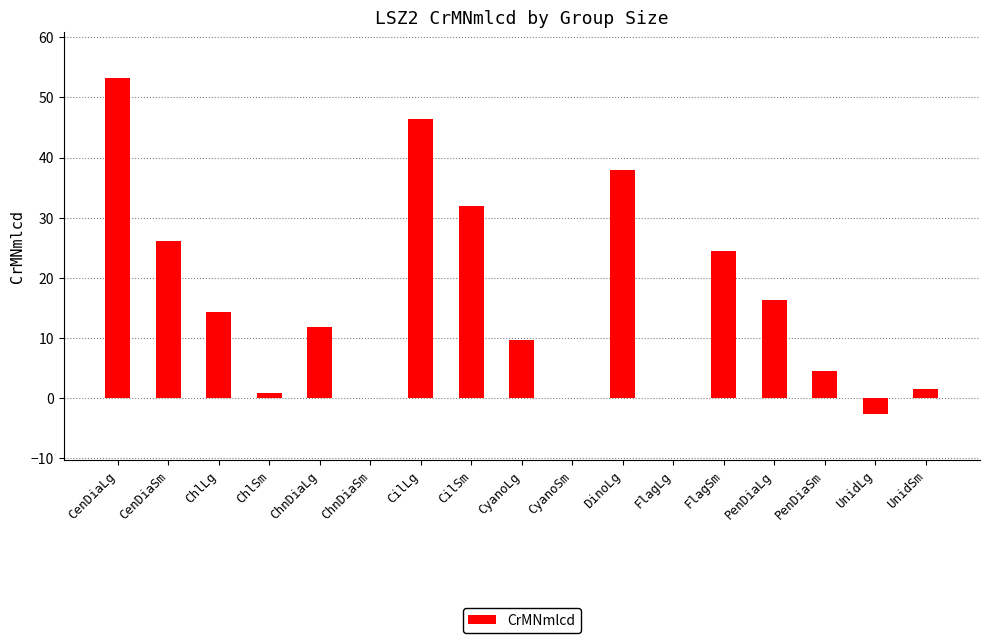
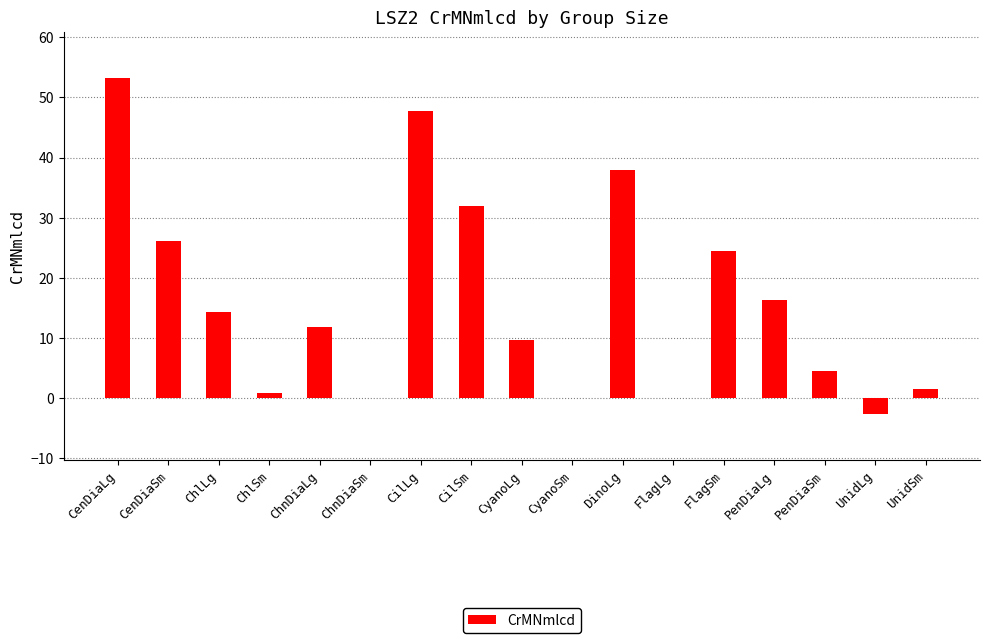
  {
    "CenDiaLg": 53,
    "CenDiaSm": 26,
    "ChlLg": 14,
    "ChlSm": 1,
    "ChnDiaLg": 12,
    "ChnDiaSm": 0,
-   "CilLg": 46,
+   "CilLg": 48,
    "CilSm": 32,
    "CyanoLg": 10,
    "CyanoSm": 0,
    "DinoLg": 38,
    "FlagLg": 0,
    "FlagSm": 24,
    "PenDiaLg": 16,
    "PenDiaSm": 4,
    "UnidLg": -3,
    "UnidSm": 1
  }
